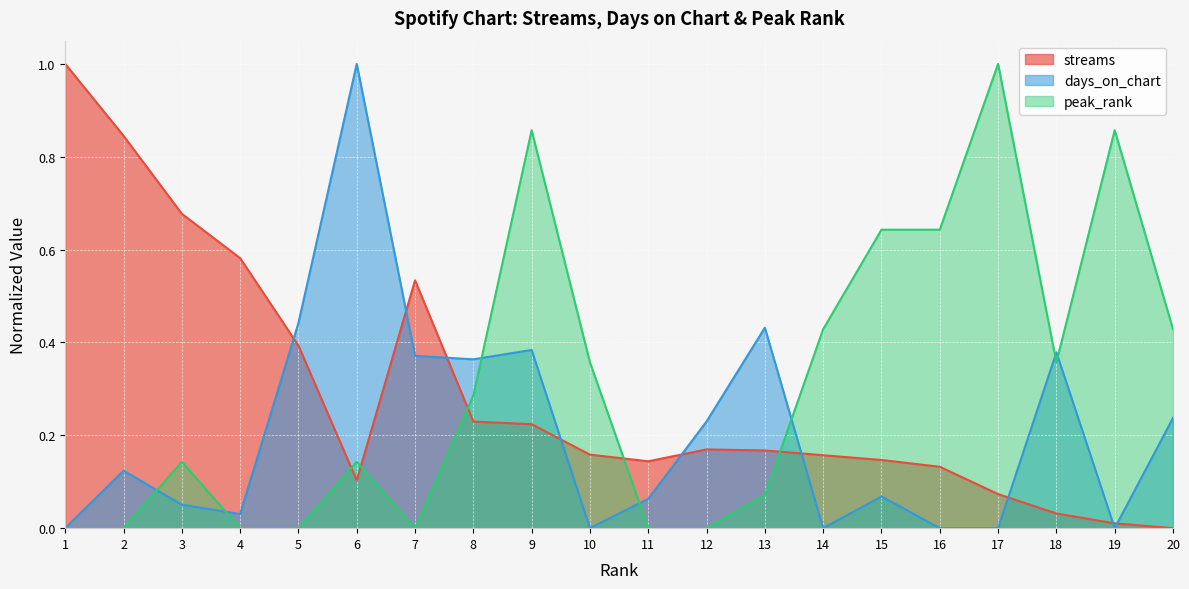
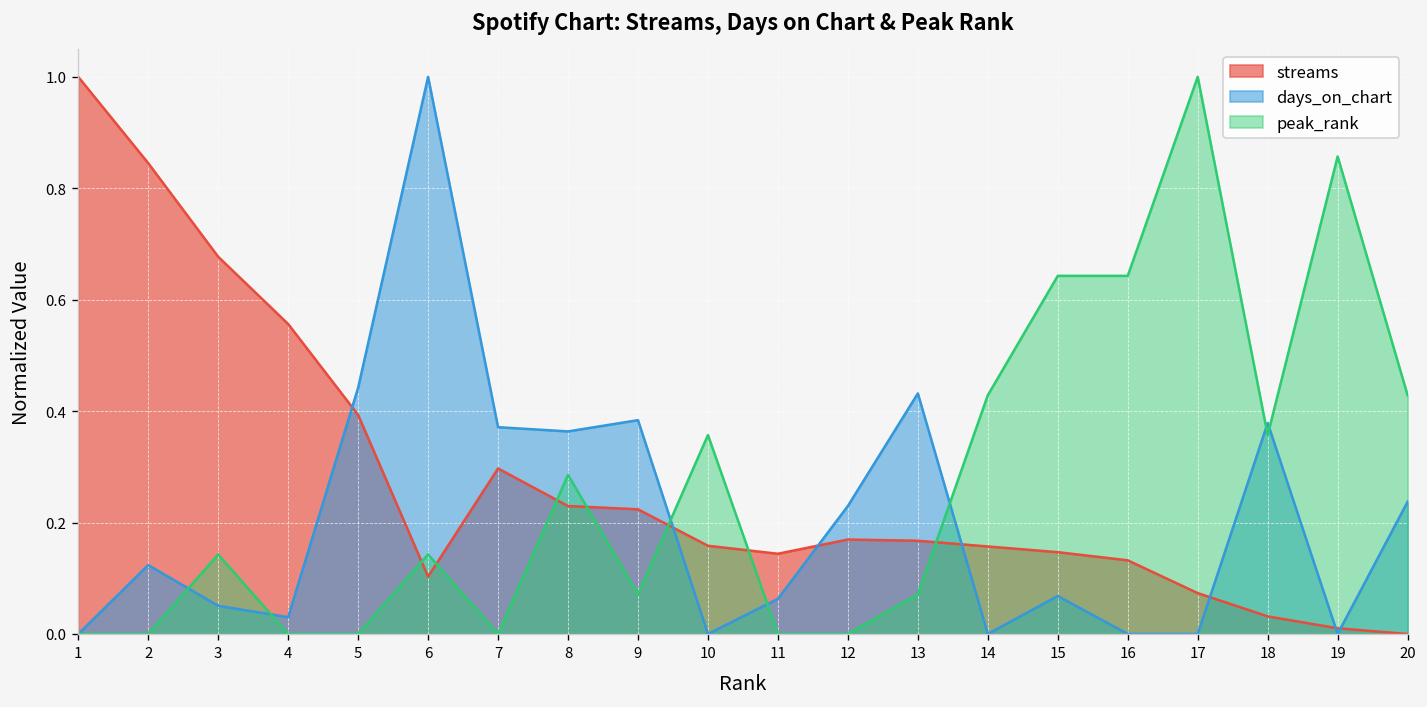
  {
    "streams": {
      "1": 1.00,
      "2": 0.85,
      "3": 0.68,
-     "4": 0.58,
+     "4": 0.56,
      "5": 0.39,
      "6": 0.10,
-     "7": 0.53,
+     "7": 0.30,
      "8": 0.23,
      "9": 0.22,
      "10": 0.16,
      "11": 0.14,
      "12": 0.17,
      "13": 0.17,
      "14": 0.16,
      "15": 0.15,
      "16": 0.13,
      "17": 0.07,
      "18": 0.03,
      "19": 0.01,
      "20": 0.00
    },
    "days_on_chart": {
      "2": 0.12,
      "3": 0.05,
      "4": 0.03,
      "5": 0.44,
      "6": 1.00,
      "7": 0.37,
      "8": 0.36,
      "9": 0.38,
      "10": 0.00,
      "11": 0.06,
      "12": 0.23,
      "13": 0.43,
      "14": 0.00,
      "15": 0.07,
      "16": 0.00,
      "17": 0.00,
      "18": 0.38,
      "19": 0.00,
      "20": 0.24
    },
    "peak_rank": {
      "2": 0.00,
      "3": 0.14,
      "4": 0.00,
      "5": 0.00,
      "6": 0.14,
      "7": 0.00,
      "8": 0.29,
-     "9": 0.86,
+     "9": 0.07,
      "10": 0.36,
      "11": 0.00,
      "12": 0.00,
      "13": 0.07,
      "14": 0.43,
      "15": 0.64,
      "16": 0.64,
      "17": 1.00,
      "18": 0.36,
      "19": 0.86,
      "20": 0.43
    }
  }
